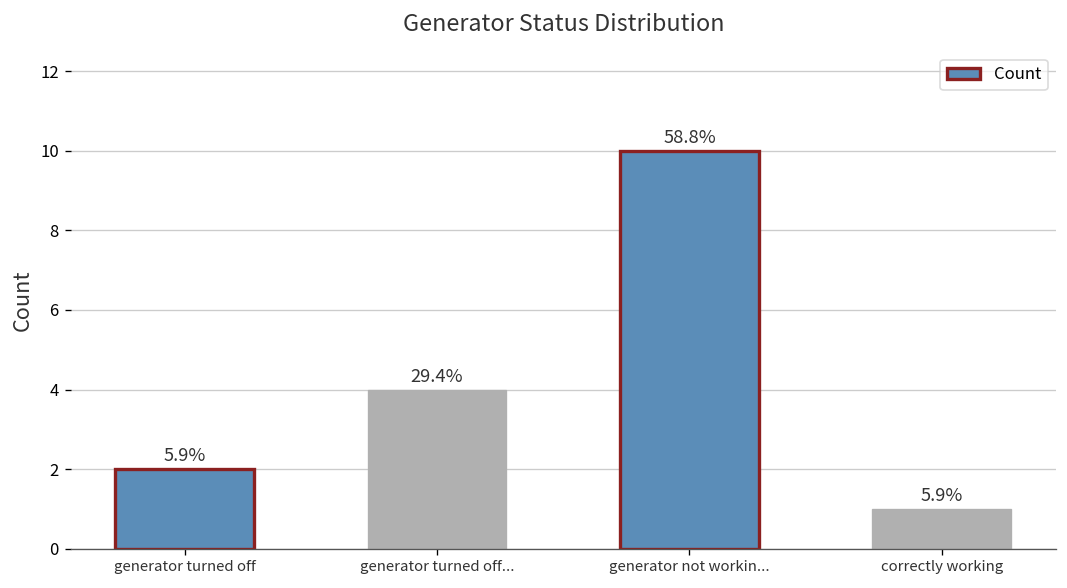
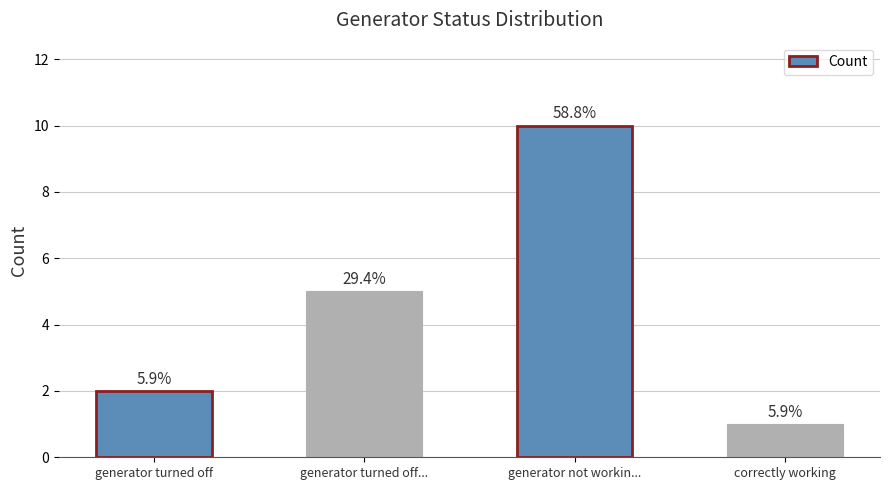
  {
-   "generator turned off...": 4
+   "generator turned off...": 5
  }
